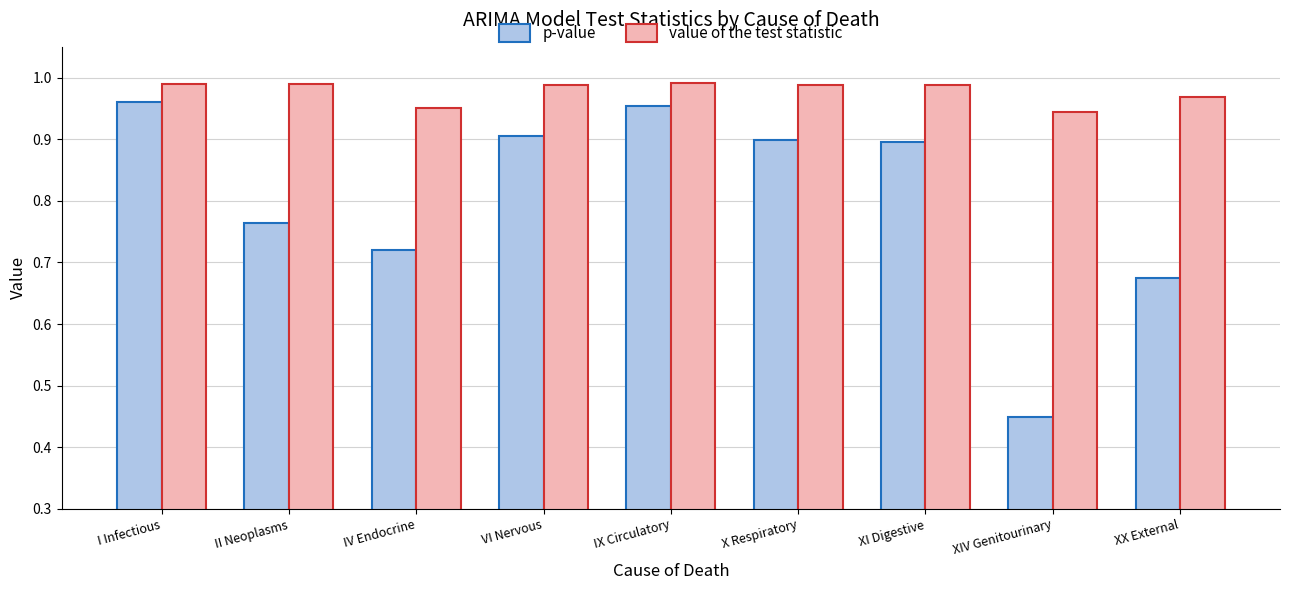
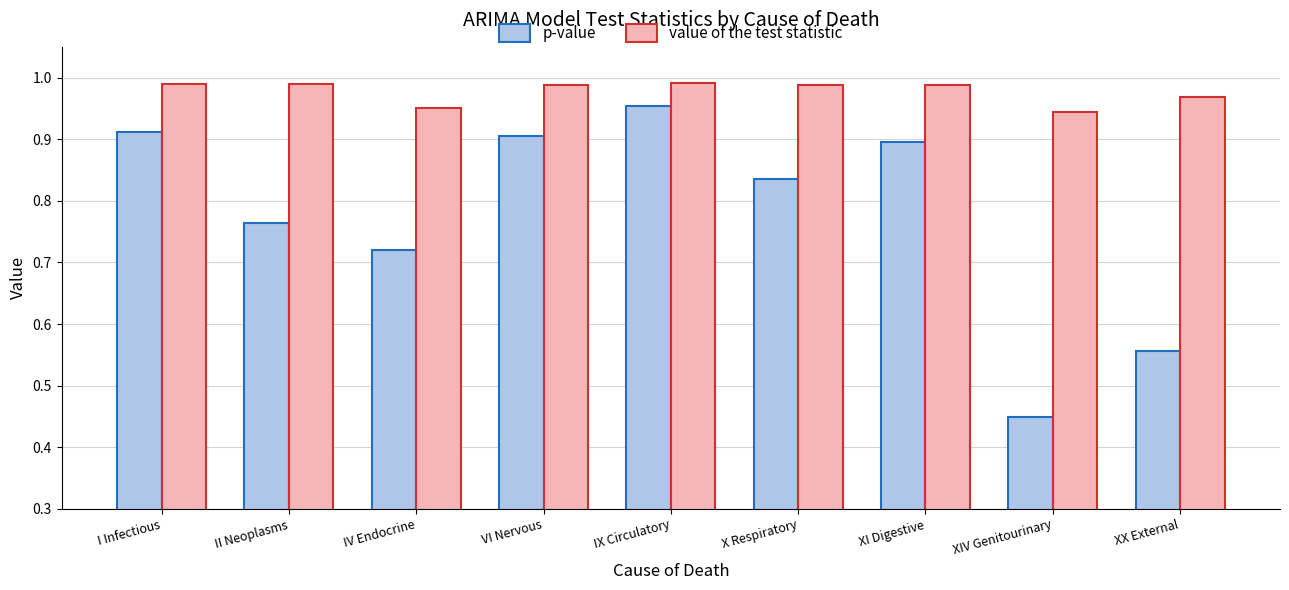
  {
    "p-value": {
-     "I Infectious": 0.96,
+     "I Infectious": 0.91,
      "II Neoplasms": 0.76,
      "IV Endocrine": 0.72,
      "VI Nervous": 0.91,
      "IX Circulatory": 0.95,
-     "X Respiratory": 0.90,
+     "X Respiratory": 0.84,
      "XI Digestive": 0.90,
      "XIV Genitourinary": 0.45,
-     "XX External": 0.67
+     "XX External": 0.56
    },
    "value of the test statistic": {
      "I Infectious": 0.99,
      "II Neoplasms": 0.99,
      "IV Endocrine": 0.95,
      "VI Nervous": 0.99,
      "IX Circulatory": 0.99,
      "X Respiratory": 0.99,
      "XI Digestive": 0.99,
      "XIV Genitourinary": 0.94,
      "XX External": 0.97
    }
  }
